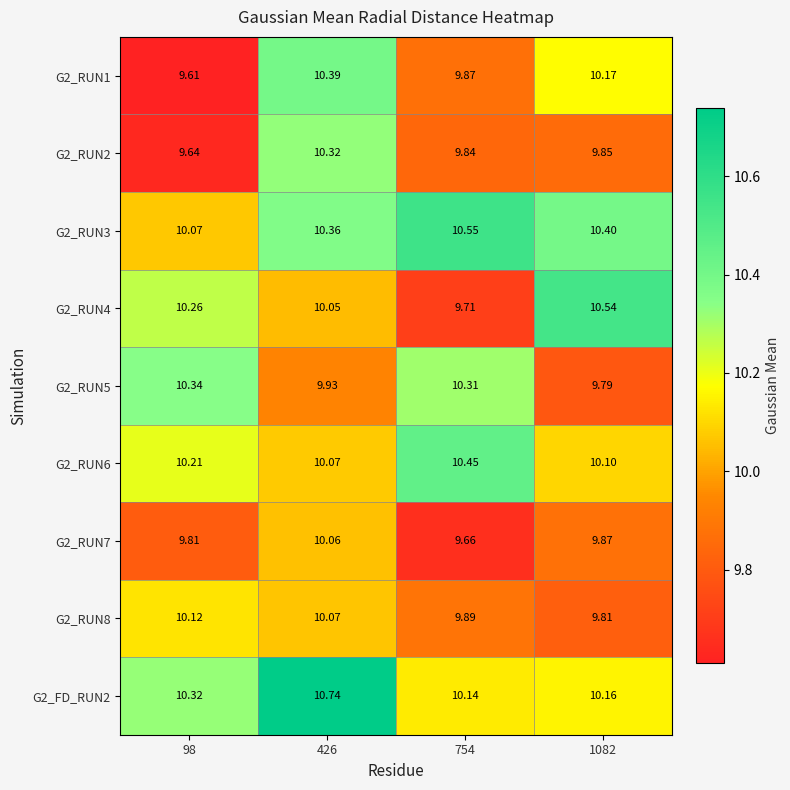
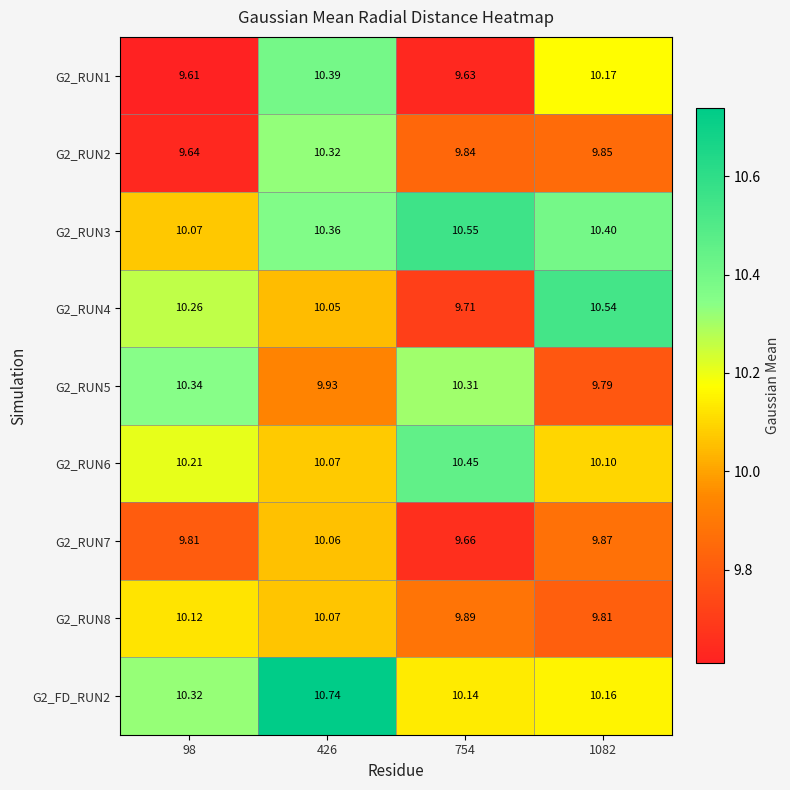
  {
    "G2_RUN1": {
      "98": 9.61,
      "426": 10.39,
-     "754": 9.87,
+     "754": 9.63,
      "1082": 10.17
    },
    "G2_RUN2": {
      "98": 9.64,
      "426": 10.32,
      "754": 9.84,
      "1082": 9.85
    },
    "G2_RUN3": {
      "98": 10.07,
      "426": 10.36,
      "754": 10.55,
      "1082": 10.40
    },
    "G2_RUN4": {
      "98": 10.26,
      "426": 10.05,
      "754": 9.71,
      "1082": 10.54
    },
    "G2_RUN5": {
      "98": 10.34,
      "426": 9.93,
      "754": 10.31,
      "1082": 9.79
    },
    "G2_RUN6": {
      "98": 10.21,
      "426": 10.07,
      "754": 10.45,
      "1082": 10.10
    },
    "G2_RUN7": {
      "98": 9.81,
      "426": 10.06,
      "754": 9.66,
      "1082": 9.87
    },
    "G2_RUN8": {
      "98": 10.12,
      "426": 10.07,
      "754": 9.89,
      "1082": 9.81
    },
    "G2_FD_RUN2": {
      "98": 10.32,
      "426": 10.74,
      "754": 10.14,
      "1082": 10.16
    }
  }
